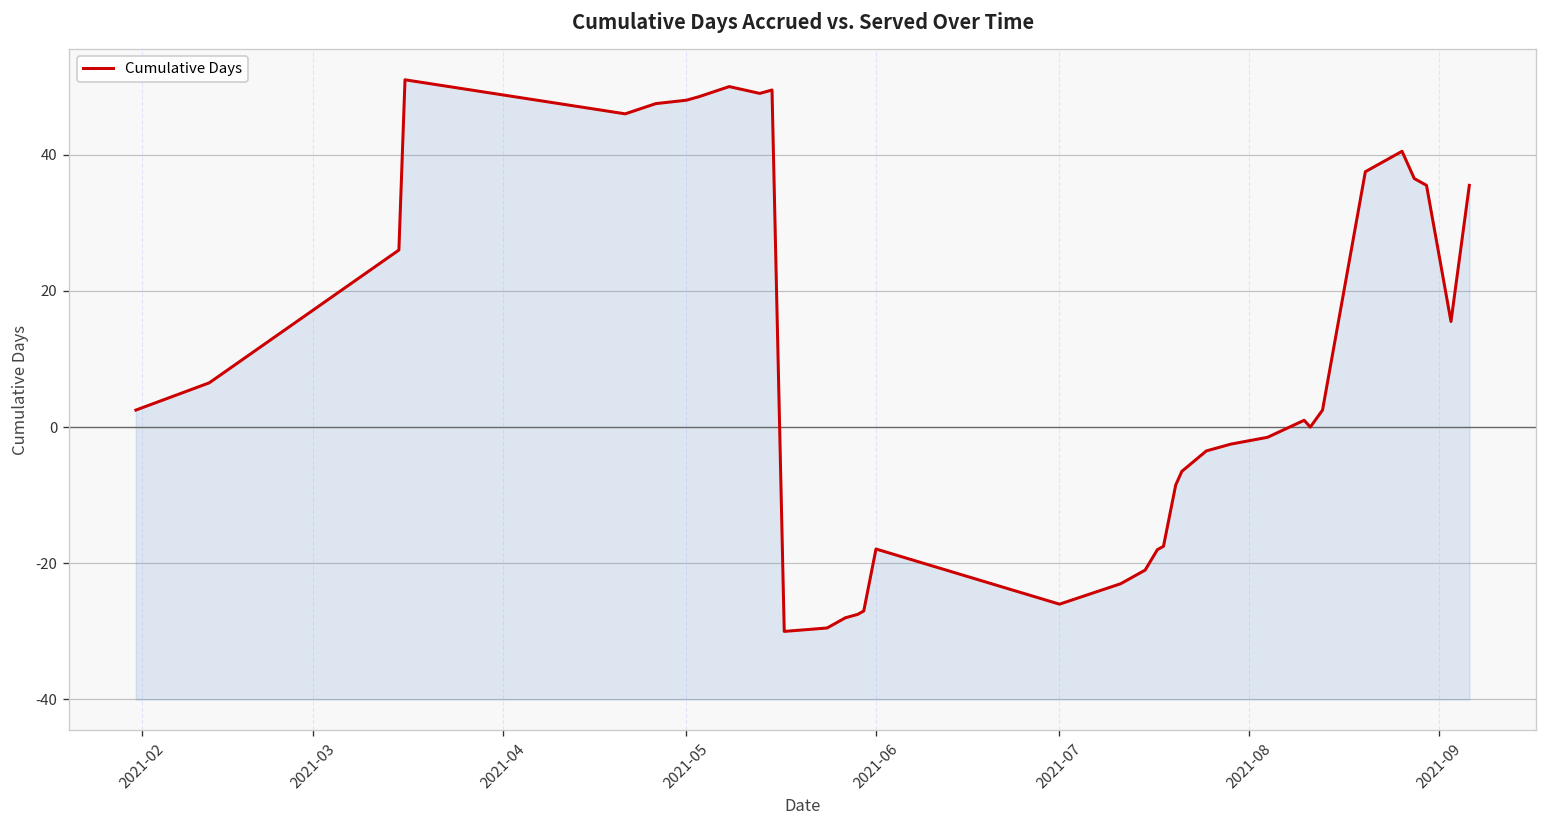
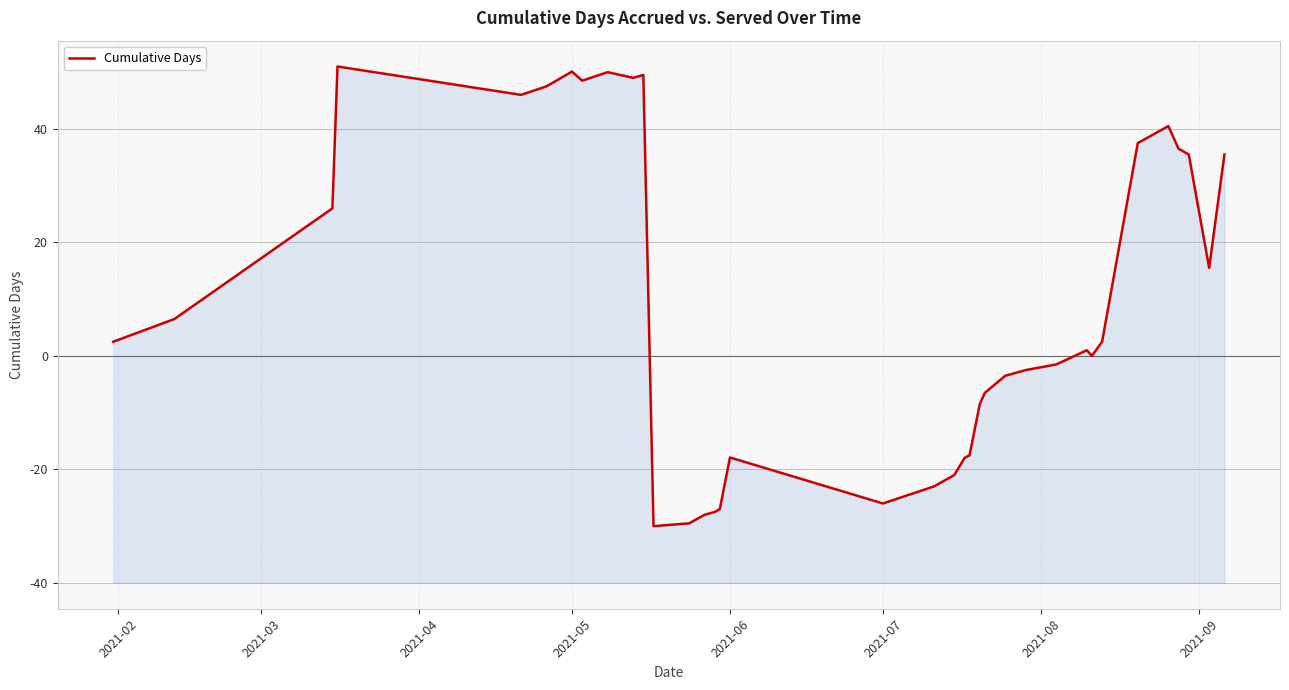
  {
-   "2021-05": 48,
+   "2021-05": 50,
    "2021-06": -18,
    "2021-07": -26
  }
